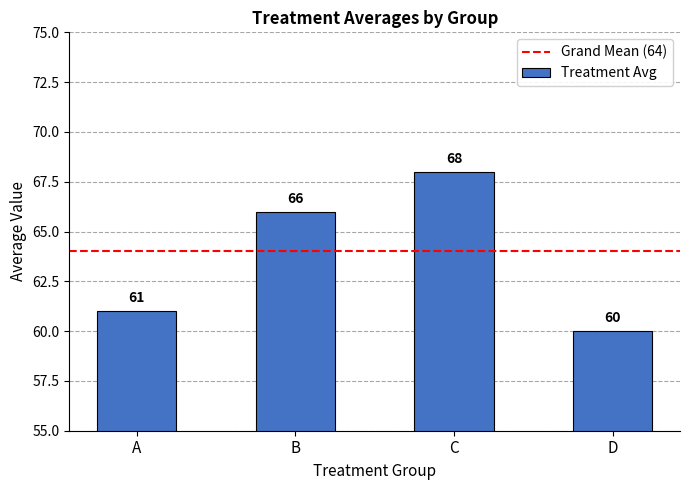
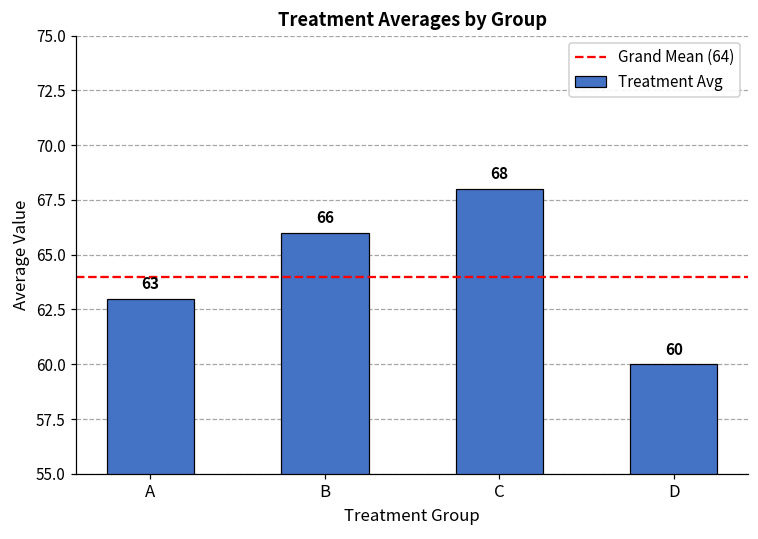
  {
-   "A": 61,
+   "A": 63,
    "B": 66,
    "C": 68,
    "D": 60
  }
